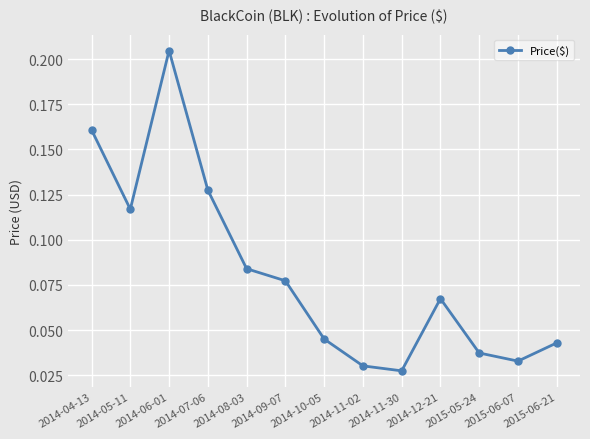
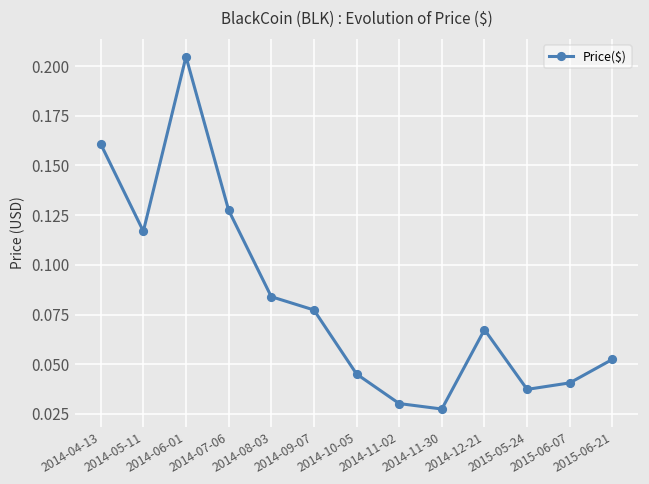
  {
    "2014-04-13": 0.161,
    "2014-05-11": 0.117,
    "2014-06-01": 0.205,
    "2014-07-06": 0.128,
    "2014-08-03": 0.084,
    "2014-09-07": 0.077,
    "2014-10-05": 0.045,
    "2014-11-02": 0.030,
    "2014-11-30": 0.028,
    "2014-12-21": 0.067,
    "2015-05-24": 0.037,
-   "2015-06-07": 0.033,
-   "2015-06-21": 0.043
+   "2015-06-07": 0.041,
+   "2015-06-21": 0.052
  }
